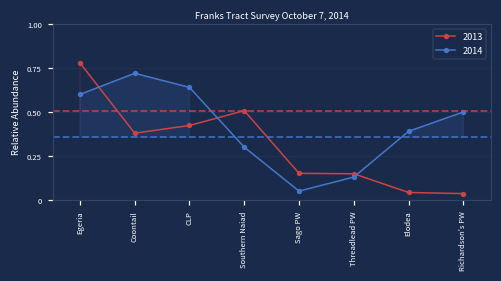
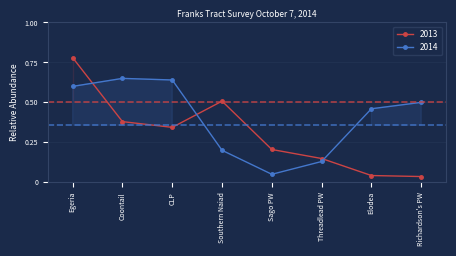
  {
    "2013": {
      "Egeria": 0.78,
      "Coontail": 0.38,
-     "CLP": 0.42,
+     "CLP": 0.34,
      "Southern Naiad": 0.51,
-     "Sago PW": 0.15,
+     "Sago PW": 0.21,
      "Threadlead PW": 0.15,
      "Elodea": 0.04,
      "Richardson's PW": 0.04
    },
    "2014": {
      "Egeria": 0.60,
-     "Coontail": 0.72,
+     "Coontail": 0.65,
      "CLP": 0.64,
-     "Southern Naiad": 0.3,
+     "Southern Naiad": 0.2,
      "Sago PW": 0.05,
      "Threadlead PW": 0.13,
-     "Elodea": 0.39,
+     "Elodea": 0.46,
      "Richardson's PW": 0.50
    }
  }
